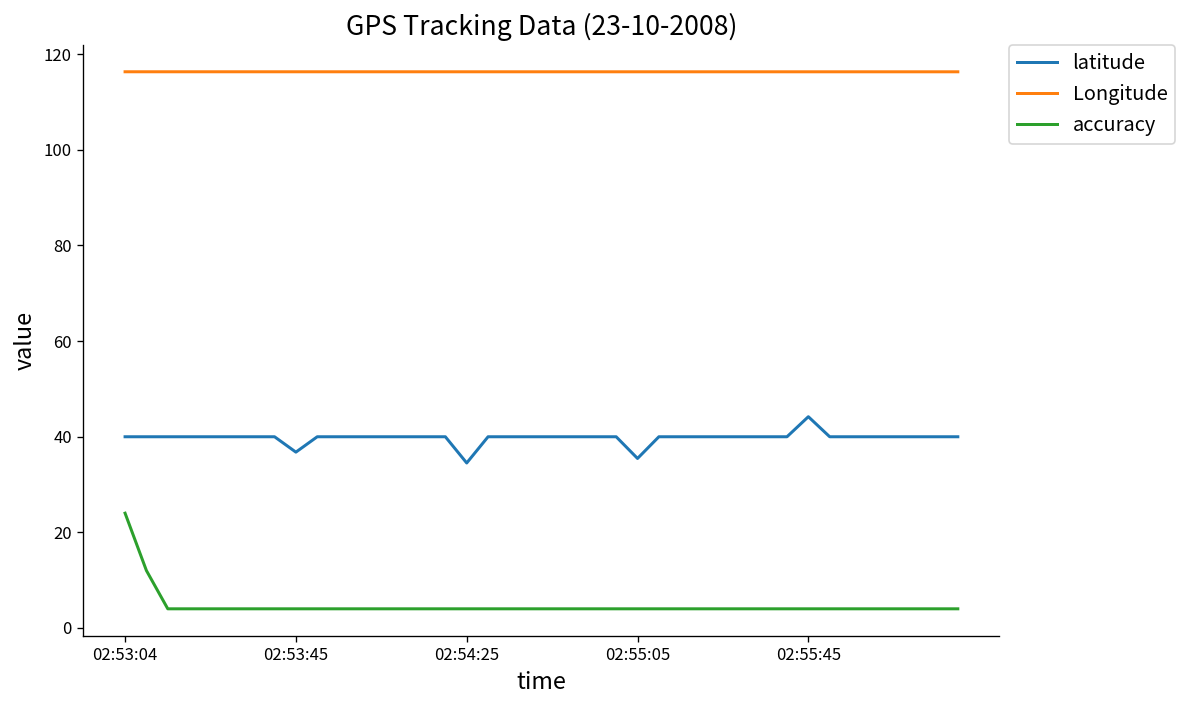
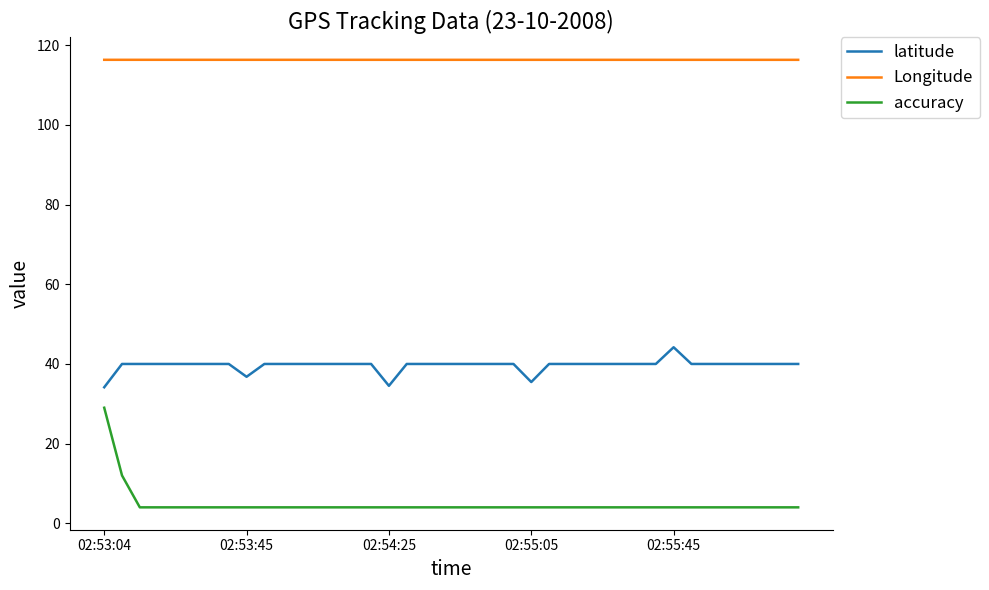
  {
    "latitude": {
-     "02:53:04": 40,
+     "02:53:04": 34,
      "02:53:45": 37,
      "02:54:25": 35,
      "02:55:05": 35,
      "02:55:45": 44
    },
    "Longitude": {
      "02:53:04": 116,
      "02:53:45": 116,
      "02:54:25": 116,
      "02:55:05": 116,
      "02:55:45": 116
    },
    "accuracy": {
-     "02:53:04": 24,
+     "02:53:04": 29,
      "02:53:45": 4,
      "02:54:25": 4,
      "02:55:05": 4,
      "02:55:45": 4
    }
  }
